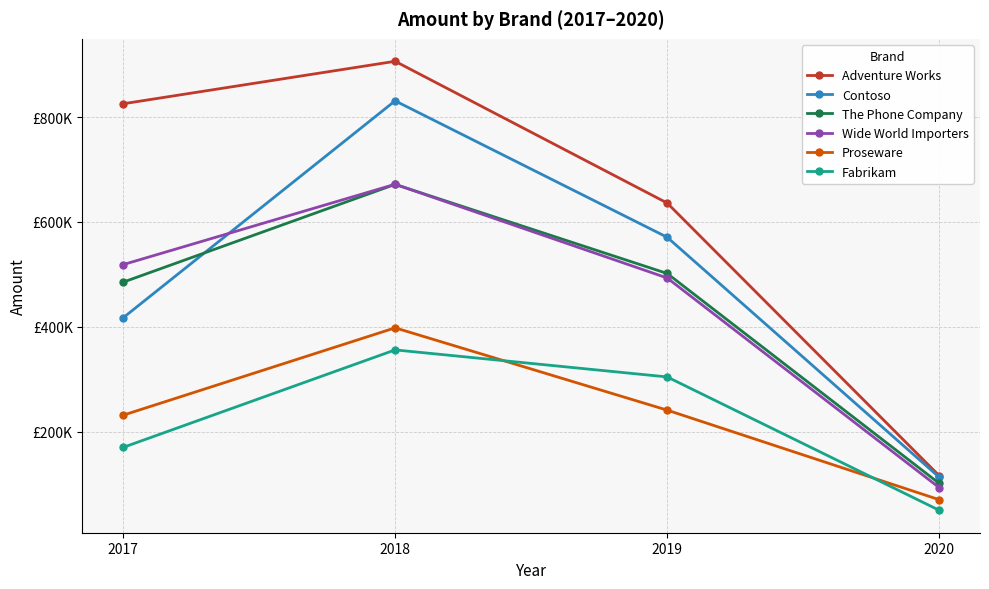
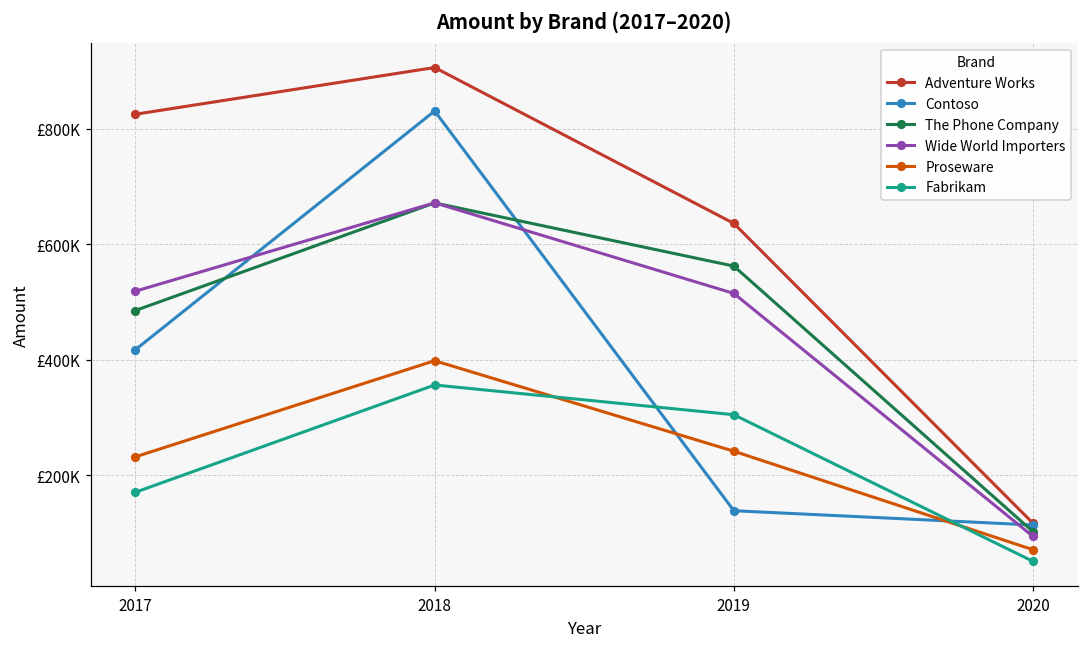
  {
    "Contoso": {
      "2017": "£420000",
      "2018": "£830000",
-     "2019": "£570000"
+     "2019": "£140000"
    },
    "The Phone Company": {
      "2017": "£490000",
-     "2019": "£500000",
+     "2019": "£560000",
      "2020": "£100000"
    },
    "Wide World Importers": {
      "2017": "£520000",
-     "2019": "£490000",
+     "2019": "£510000",
      "2020": "£90000"
    },
    "Fabrikam": {
      "2017": "£170000",
      "2018": "£360000",
      "2019": "£300000",
      "2020": "£50000"
    }
  }
